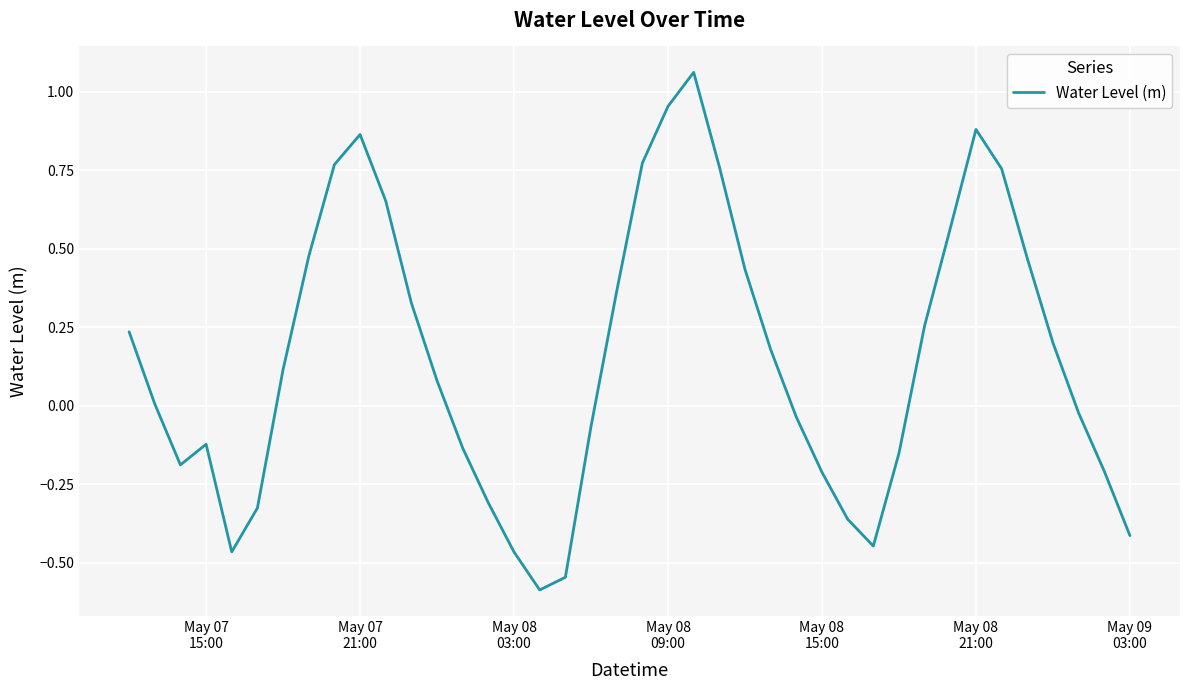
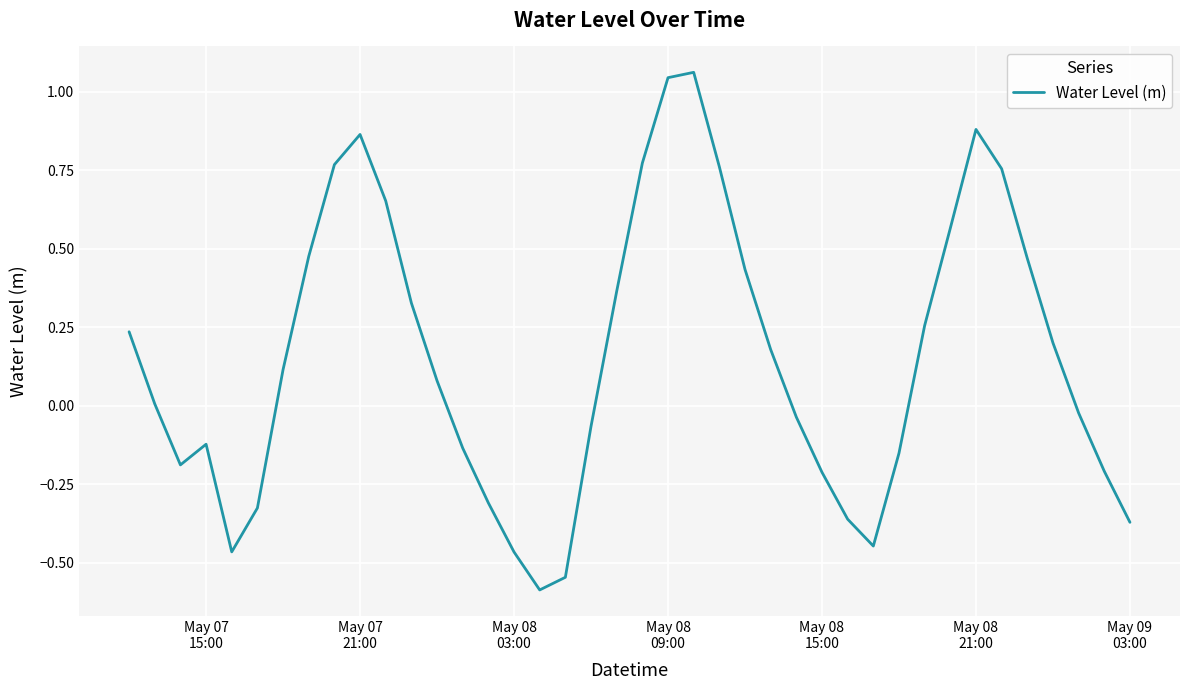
  {
    "May 07 15:00": -0.12,
    "May 07 21:00": 0.86,
    "May 08 03:00": -0.47,
-   "May 08 09:00": 0.95,
+   "May 08 09:00": 1.04,
    "May 08 15:00": -0.21,
    "May 08 21:00": 0.88,
-   "May 09 03:00": -0.41
+   "May 09 03:00": -0.37
  }
